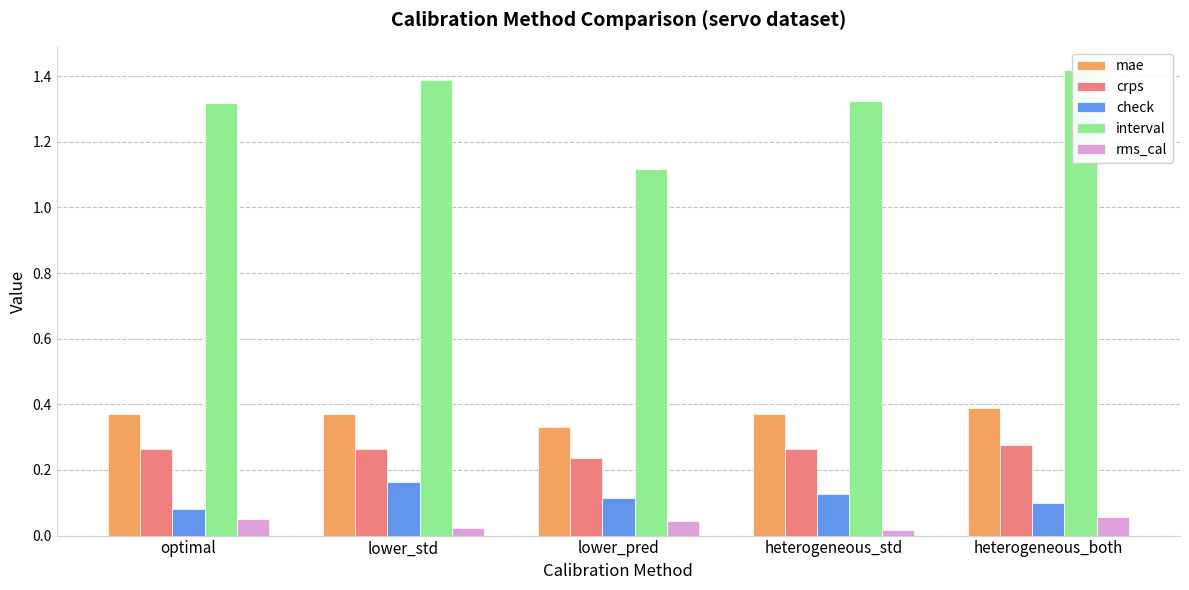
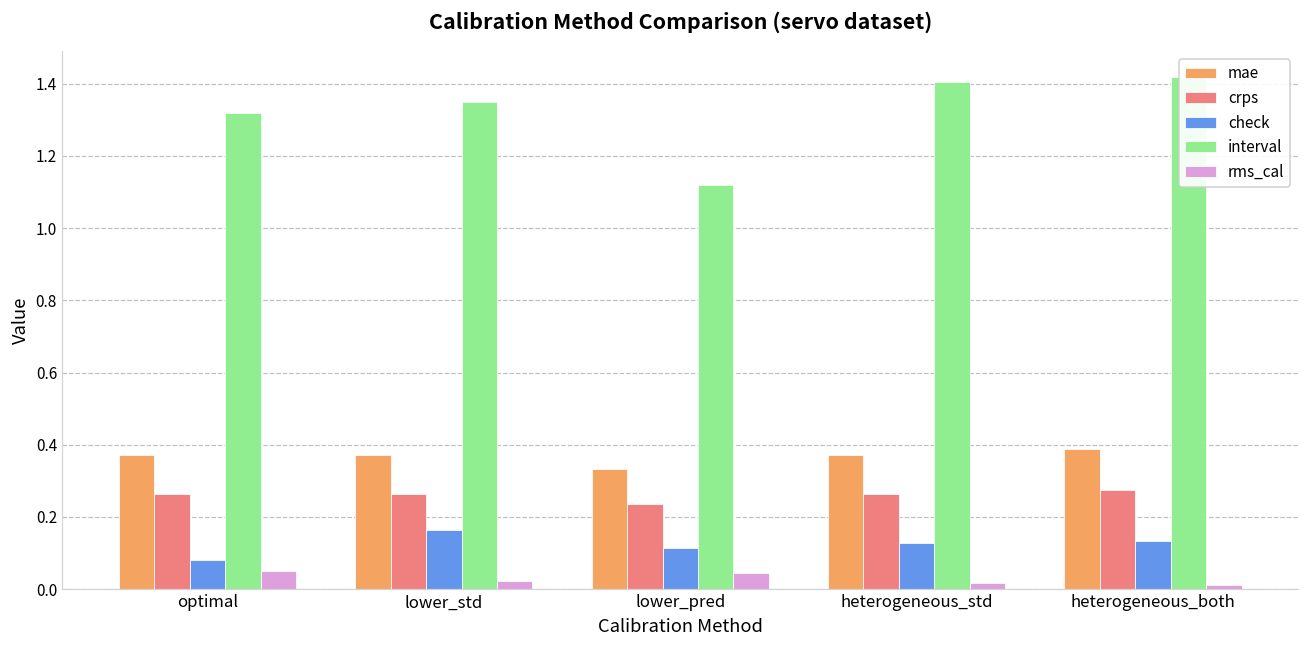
  {
    "check": {
      "optimal": 0.08,
      "lower_std": 0.16,
      "lower_pred": 0.11,
      "heterogeneous_std": 0.13,
-     "heterogeneous_both": 0.10
+     "heterogeneous_both": 0.13
    },
    "interval": {
      "optimal": 1.32,
-     "lower_std": 1.39,
+     "lower_std": 1.35,
      "lower_pred": 1.12,
-     "heterogeneous_std": 1.32
+     "heterogeneous_std": 1.40
    },
    "rms_cal": {
      "optimal": 0.05,
      "lower_std": 0.02,
      "lower_pred": 0.04,
      "heterogeneous_std": 0.02,
-     "heterogeneous_both": 0.06
+     "heterogeneous_both": 0.01
    }
  }
